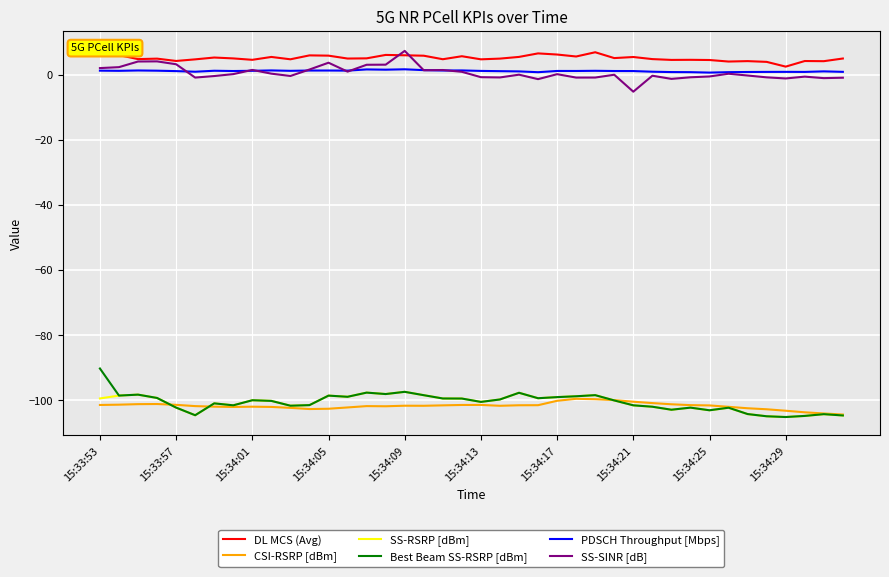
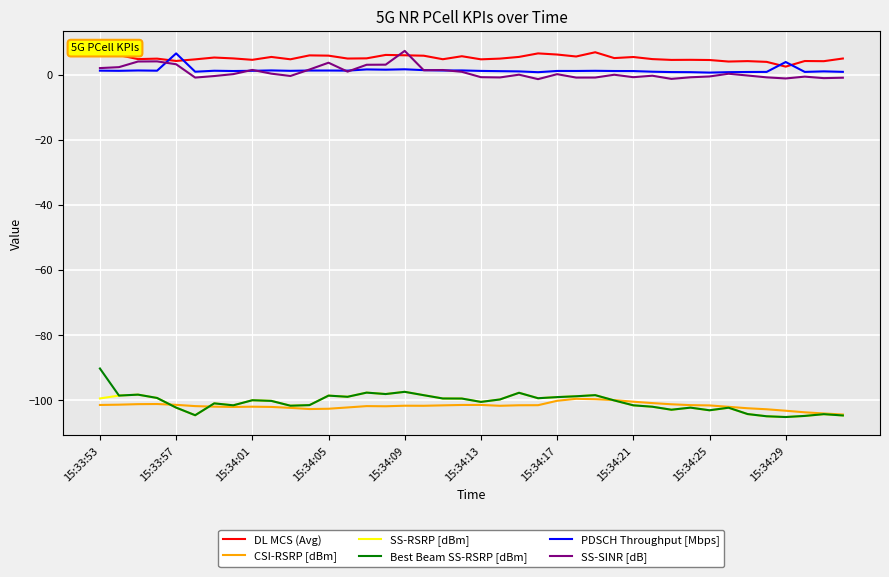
  {
    "DL MCS (Avg)": {
      "15:33:57": 4,
      "15:34:01": 5,
      "15:34:05": 6,
      "15:34:09": 6,
      "15:34:13": 5,
      "15:34:17": 6,
      "15:34:21": 5,
      "15:34:25": 4,
      "15:34:29": 2
    },
    "CSI-RSRP [dBm]": {
      "15:33:53": -101,
      "15:33:57": -101,
      "15:34:01": -102,
      "15:34:05": -103,
      "15:34:09": -102,
      "15:34:13": -101,
      "15:34:17": -100,
      "15:34:21": -100,
      "15:34:25": -102,
      "15:34:29": -103
    },
    "SS-RSRP [dBm]": {
      "15:33:53": -99
    },
    "Best Beam SS-RSRP [dBm]": {
      "15:33:53": -90
    },
    "PDSCH Throughput [Mbps]": {
      "15:33:53": 1,
-     "15:33:57": 1,
+     "15:33:57": 6,
      "15:34:05": 1,
      "15:34:09": 2,
      "15:34:13": 1,
      "15:34:17": 1,
      "15:34:21": 1,
      "15:34:25": 1,
-     "15:34:29": 1
+     "15:34:29": 4
    },
    "SS-SINR [dB]": {
      "15:33:53": 2,
      "15:33:57": 3,
      "15:34:05": 4,
      "15:34:09": 7,
      "15:34:13": -1,
      "15:34:17": 0,
-     "15:34:21": -5,
+     "15:34:21": -1,
      "15:34:25": -1,
      "15:34:29": -1
    }
  }
